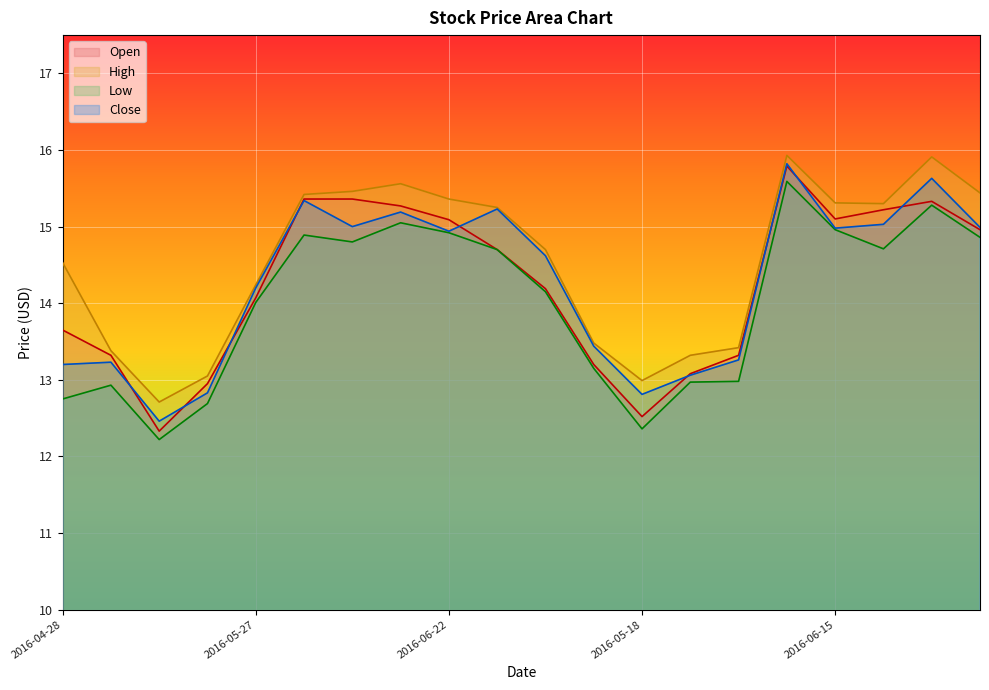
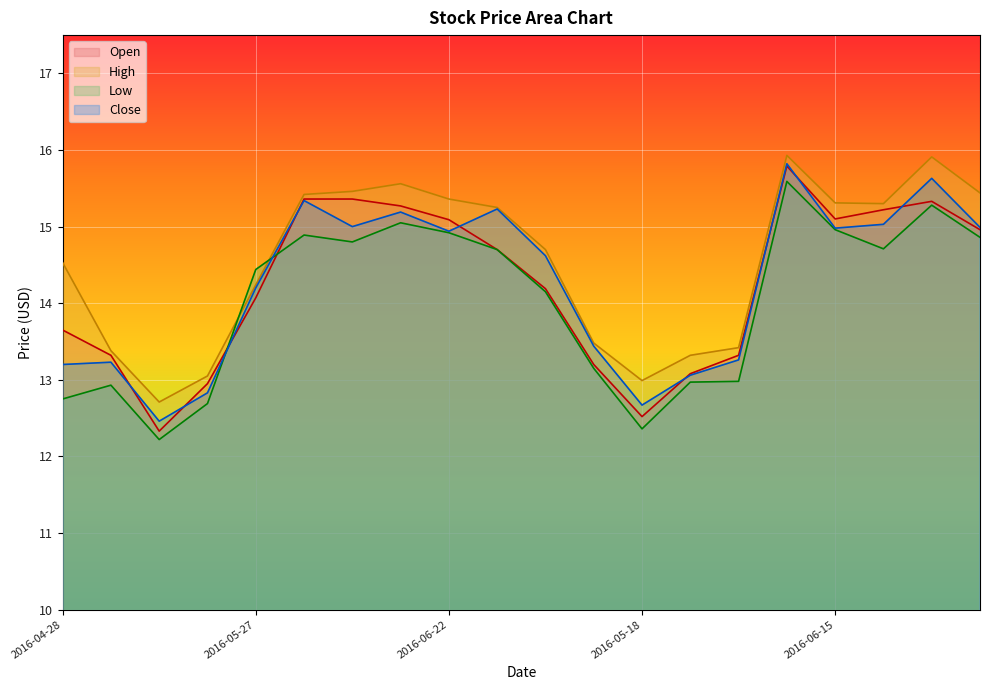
  {
    "Low": {
      "2016-04-28": 12.8,
-     "2016-05-27": 14.0,
+     "2016-05-27": 14.4,
      "2016-05-18": 12.4
    },
    "Close": {
      "2016-04-28": 13.2,
      "2016-05-27": 14.2,
-     "2016-05-18": 12.8
+     "2016-05-18": 12.7
    }
  }
